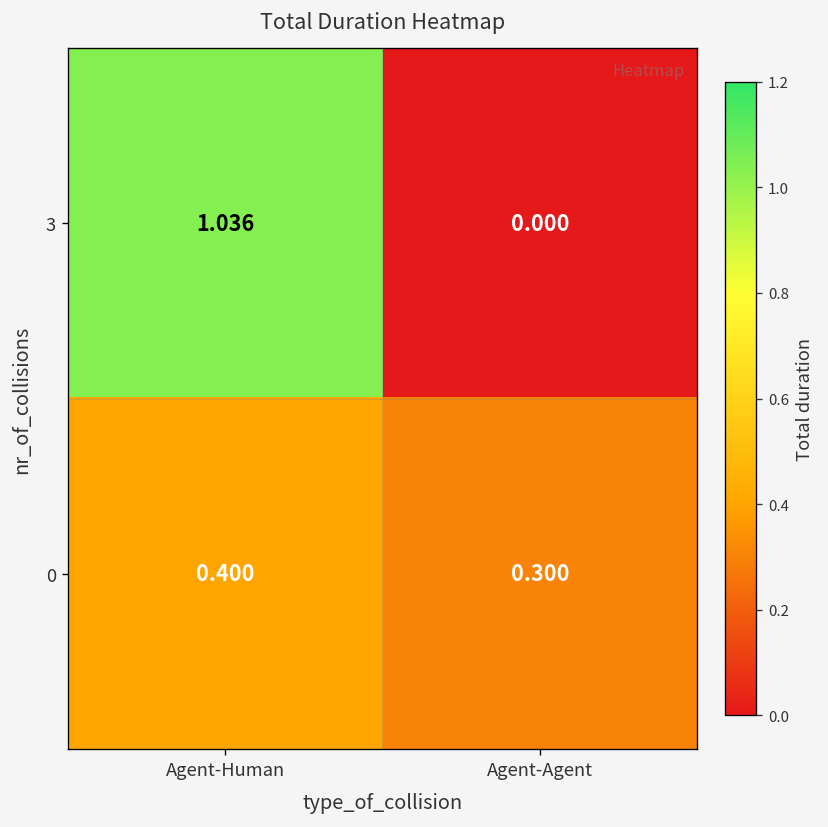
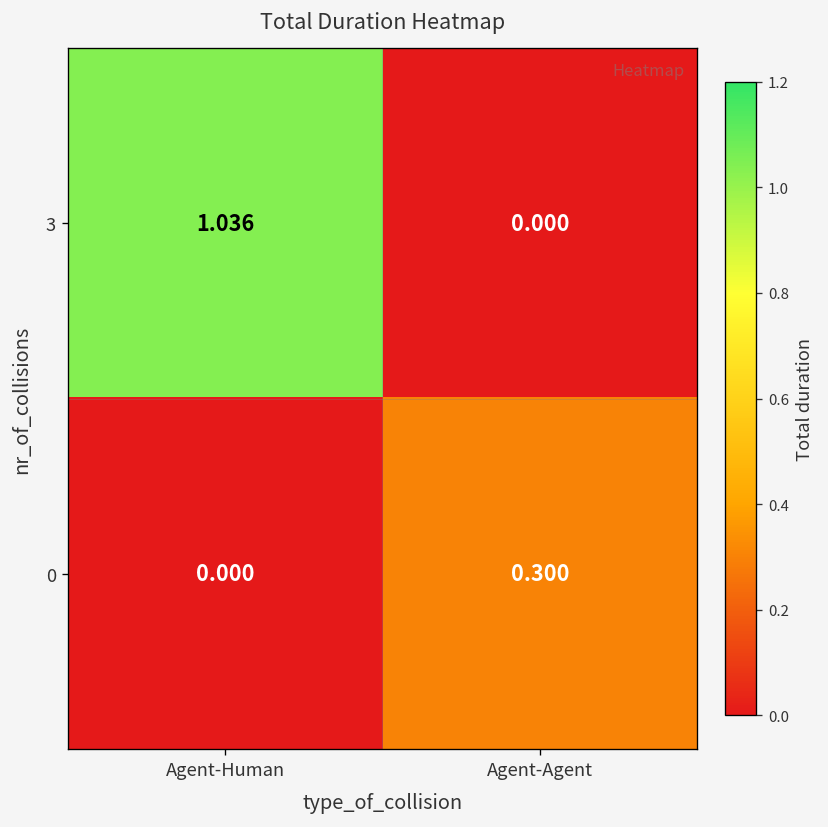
  {
    "3": {
      "Agent-Human": 1.036
    },
    "0": {
-     "Agent-Human": 0.400,
+     "Agent-Human": 0.000,
      "Agent-Agent": 0.300
    }
  }
